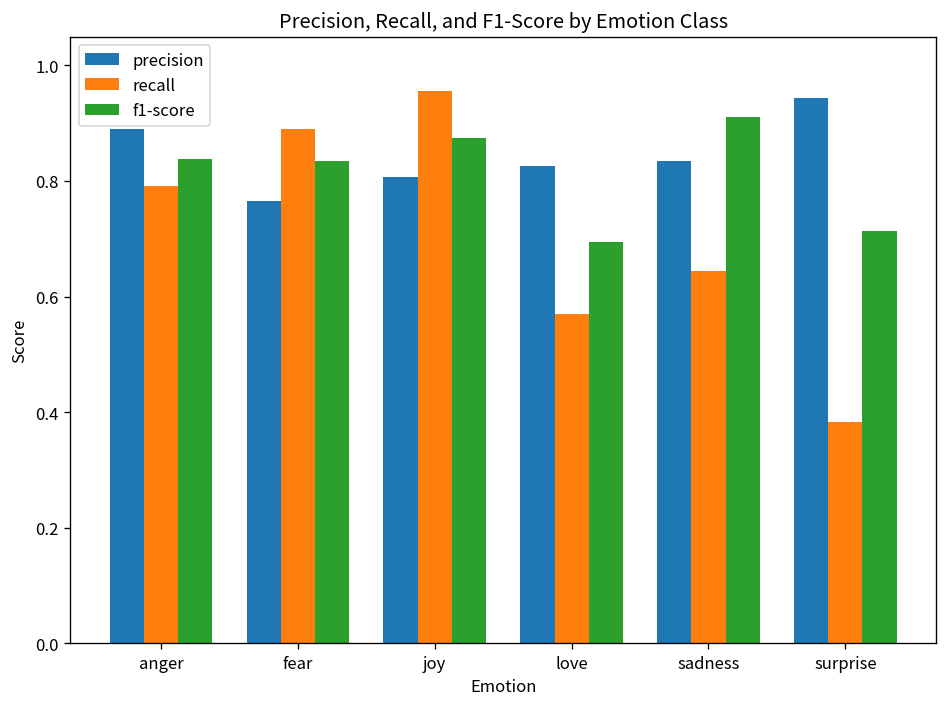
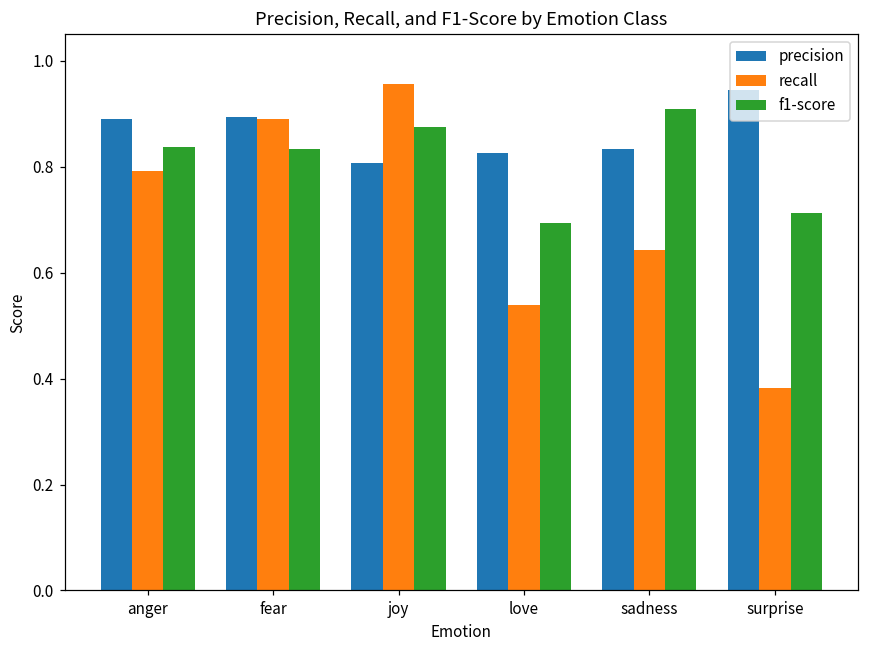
  {
    "precision": {
      "anger": 0.89,
-     "fear": 0.77,
+     "fear": 0.89,
      "joy": 0.81,
      "love": 0.83,
      "sadness": 0.83,
      "surprise": 0.94
    },
    "recall": {
      "anger": 0.79,
      "fear": 0.89,
      "joy": 0.96,
-     "love": 0.57,
+     "love": 0.54,
      "sadness": 0.64,
      "surprise": 0.38
    },
    "f1-score": {
      "anger": 0.84,
      "fear": 0.83,
      "joy": 0.88,
      "love": 0.69,
      "sadness": 0.91,
      "surprise": 0.71
    }
  }
